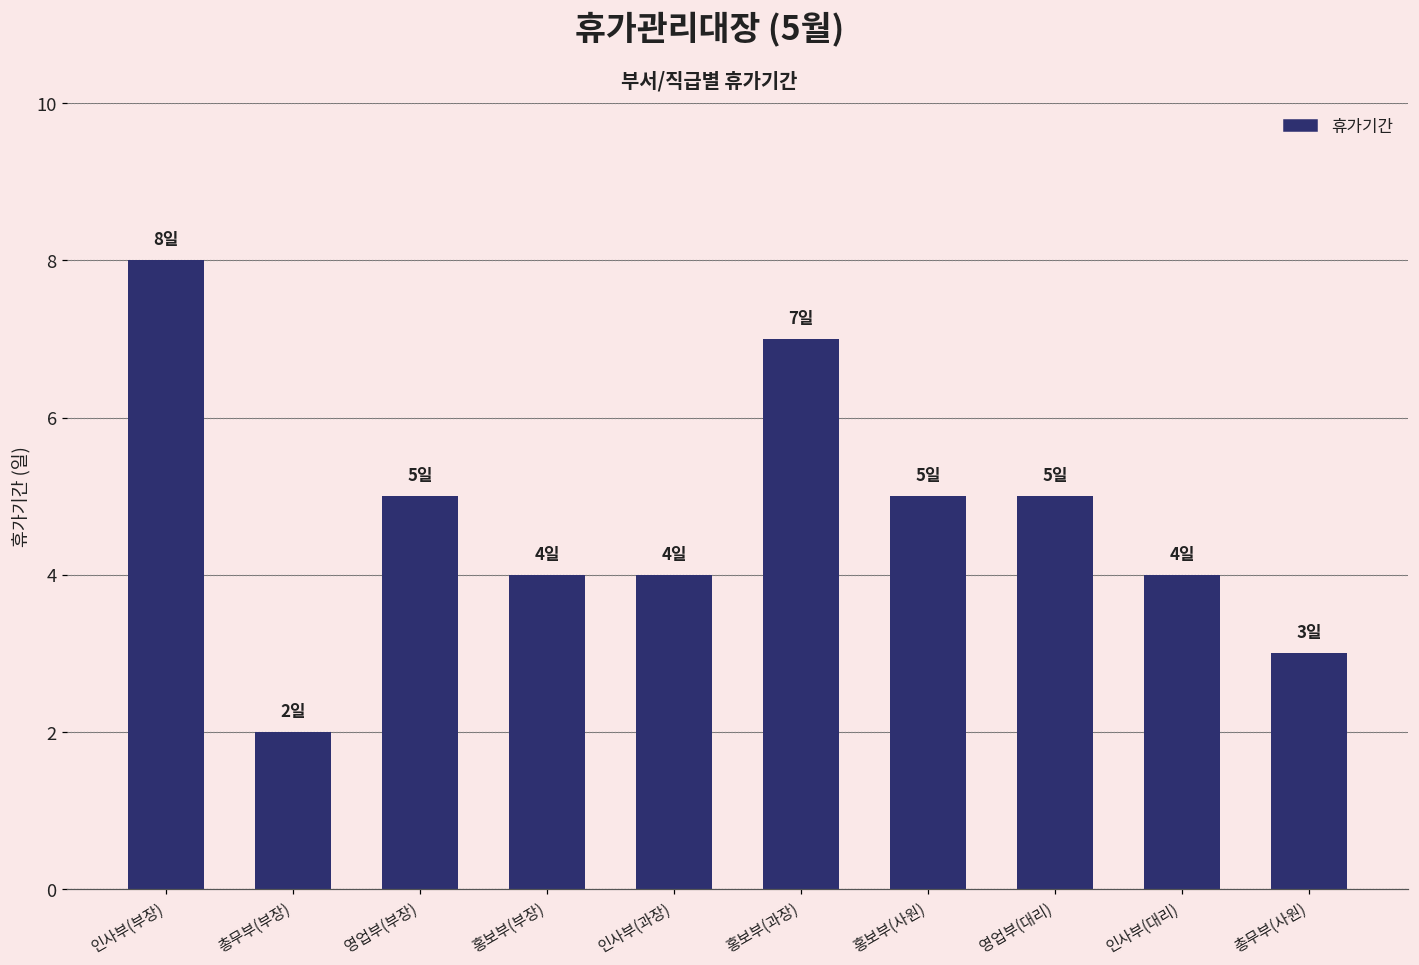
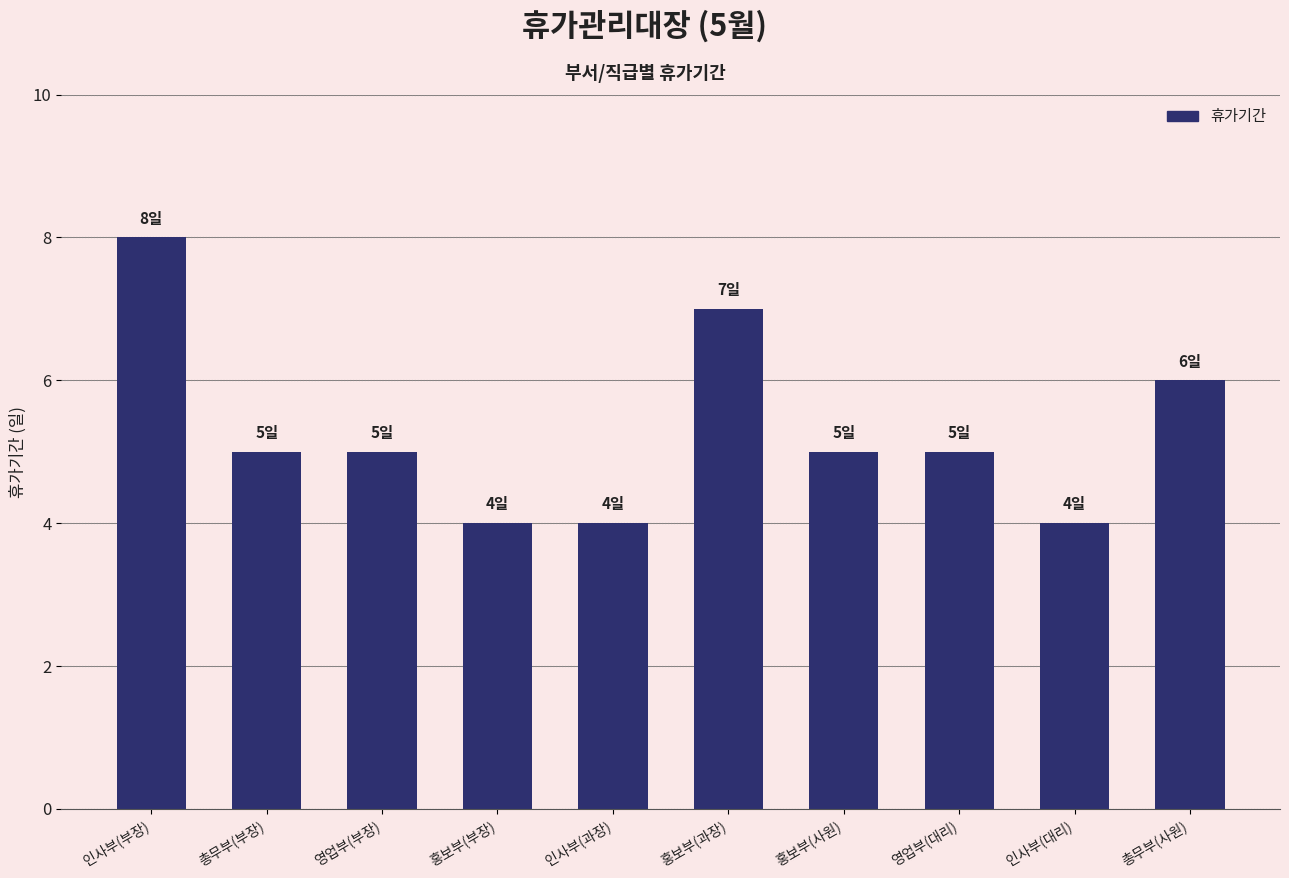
  {
    "인사부(부장)": "8일",
-   "총무부(부장)": "2일",
+   "총무부(부장)": "5일",
    "영업부(부장)": "5일",
    "홍보부(부장)": "4일",
    "인사부(과장)": "4일",
    "홍보부(과장)": "7일",
    "홍보부(사원)": "5일",
    "영업부(대리)": "5일",
    "인사부(대리)": "4일",
-   "총무부(사원)": "3일"
+   "총무부(사원)": "6일"
  }
